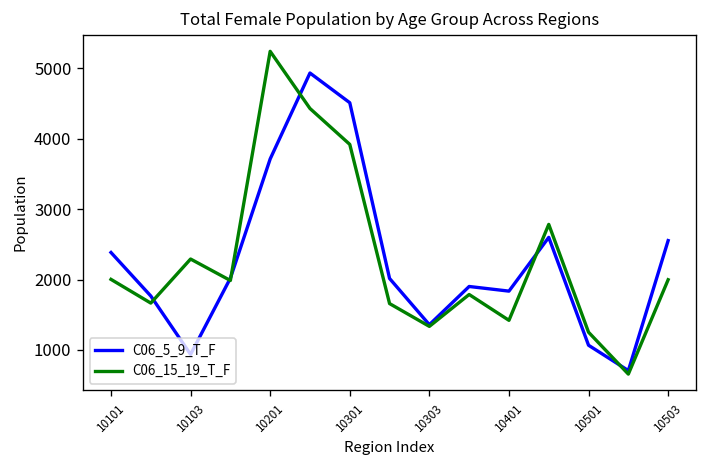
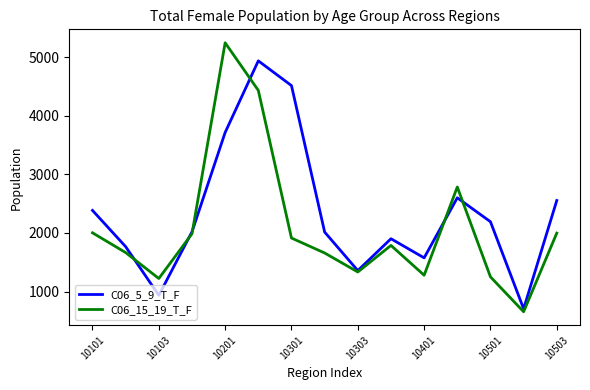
  {
    "C06_5_9_T_F": {
      "10101": 2400,
      "10201": 3700,
      "10301": 4500,
-     "10401": 1800,
-     "10501": 1100,
+     "10401": 1600,
+     "10501": 2200,
      "10503": 2600
    },
    "C06_15_19_T_F": {
      "10101": 2000,
-     "10103": 2300,
+     "10103": 1200,
      "10201": 5200,
-     "10301": 3900,
-     "10401": 1400,
+     "10301": 1900,
+     "10401": 1300,
      "10501": 1300,
      "10503": 2000
    }
  }
